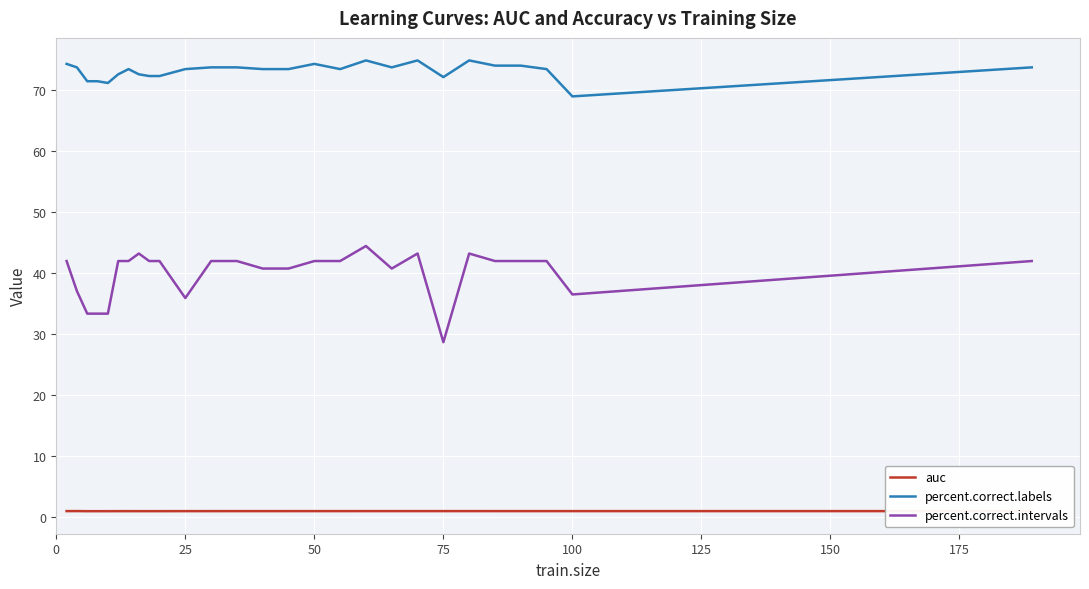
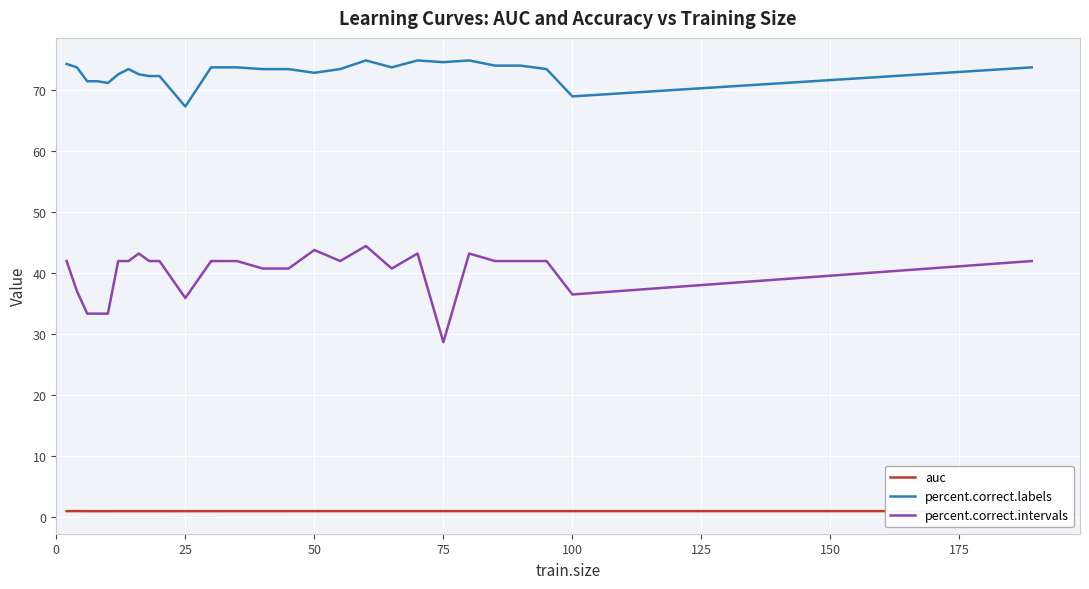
  {
    "auc": {
      "25": 1,
      "50": 1,
      "75": 1,
      "100": 1
    },
    "percent.correct.labels": {
-     "25": 74,
-     "50": 74,
-     "75": 72,
+     "25": 67,
+     "50": 73,
+     "75": 75,
      "100": 69
    },
    "percent.correct.intervals": {
      "25": 36,
-     "50": 42,
+     "50": 44,
      "75": 29,
      "100": 36
    }
  }
